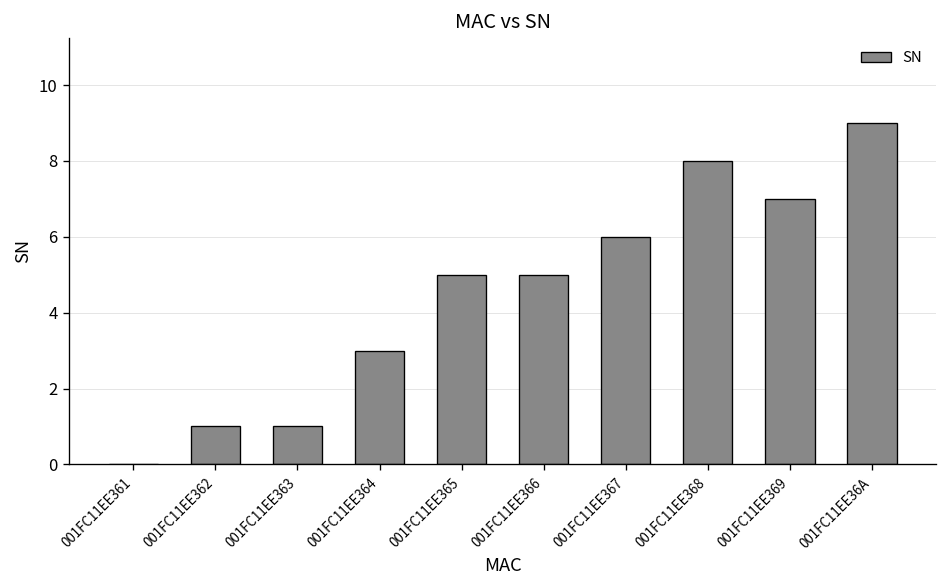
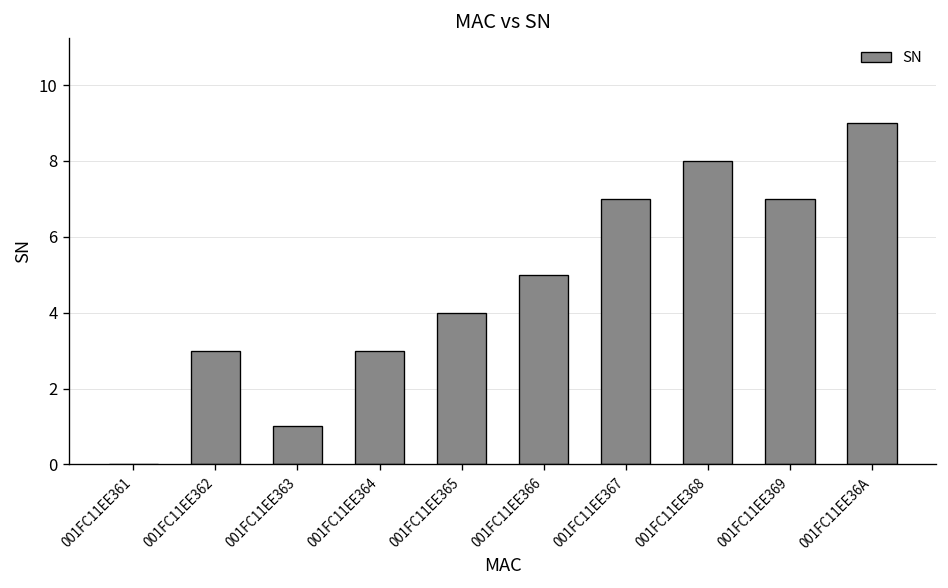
  {
    "001FC11EE361": 0.0,
-   "001FC11EE362": 1.0,
+   "001FC11EE362": 3.0,
    "001FC11EE363": 1.0,
    "001FC11EE364": 3.0,
-   "001FC11EE365": 5.0,
+   "001FC11EE365": 4.0,
    "001FC11EE366": 5.0,
-   "001FC11EE367": 6.0,
+   "001FC11EE367": 7.0,
    "001FC11EE368": 8.0,
    "001FC11EE369": 7.0,
    "001FC11EE36A": 9.0
  }
